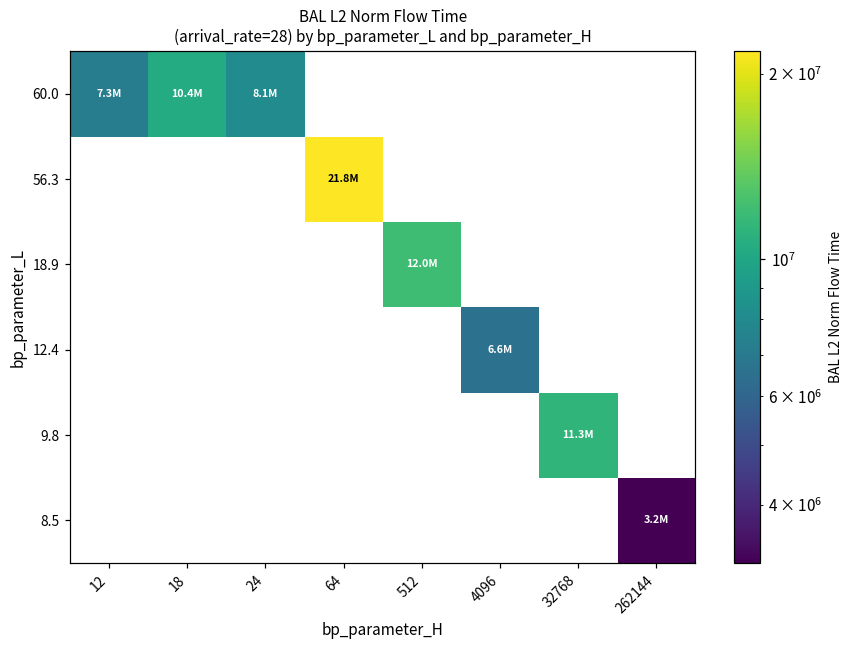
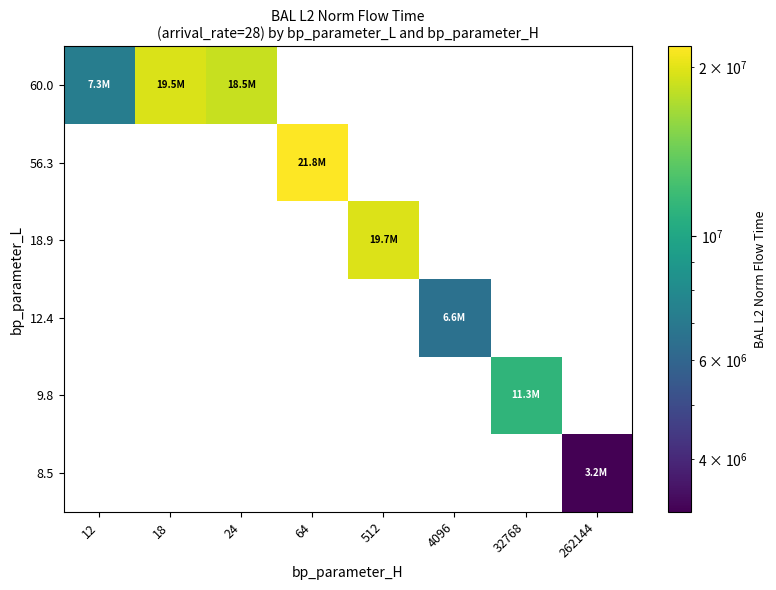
  {
    "60.0": {
      "12": "7.3M",
-     "18": "10.4M",
-     "24": "8.1M"
+     "18": "19.5M",
+     "24": "18.5M"
    },
    "56.3": {
      "64": "21.8M"
    },
    "18.9": {
-     "512": "12.0M"
+     "512": "19.7M"
    },
    "12.4": {
      "4096": "6.6M"
    },
    "9.8": {
      "32768": "11.3M"
    },
    "8.5": {
      "262144": "3.2M"
    }
  }
